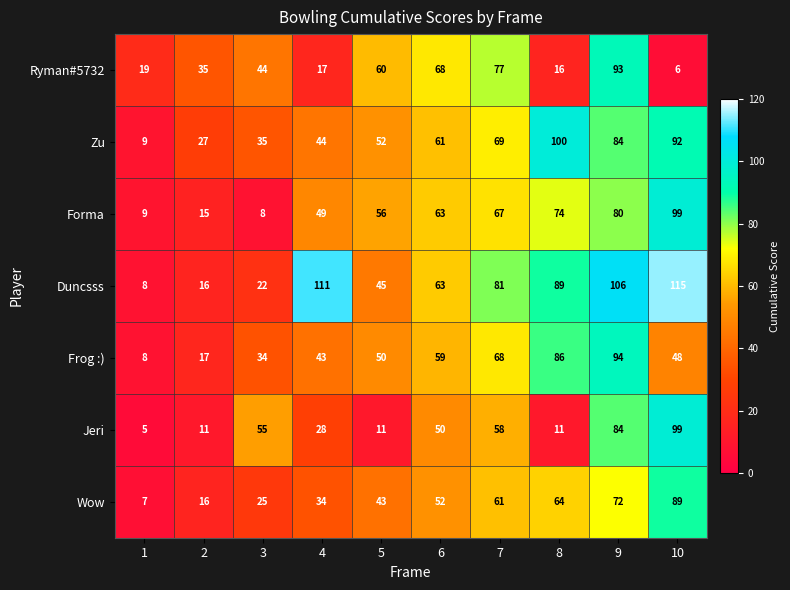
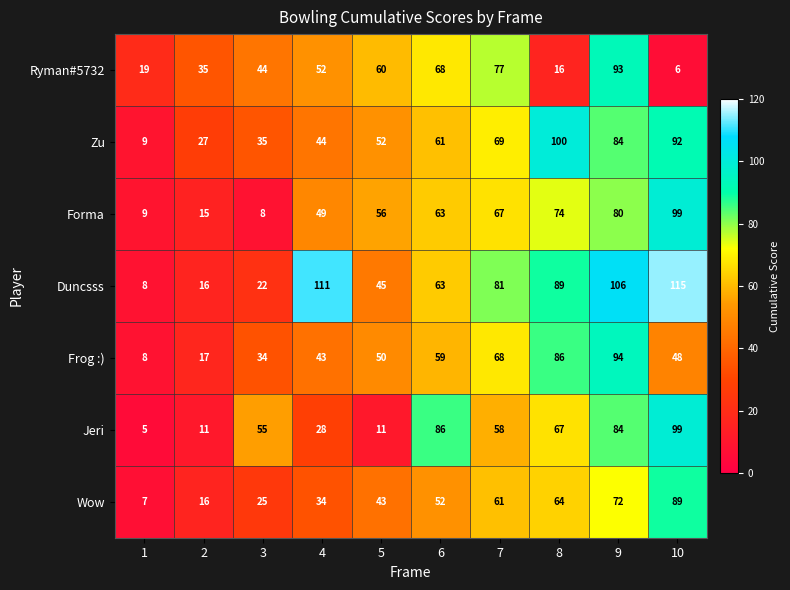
  {
    "Ryman#5732": {
      "1": 19,
      "2": 35,
      "3": 44,
-     "4": 17,
+     "4": 52,
      "5": 60,
      "6": 68,
      "7": 77,
      "8": 16,
      "9": 93,
      "10": 6
    },
    "Zu": {
      "1": 9,
      "2": 27,
      "3": 35,
      "4": 44,
      "5": 52,
      "6": 61,
      "7": 69,
      "8": 100,
      "9": 84,
      "10": 92
    },
    "Forma": {
      "1": 9,
      "2": 15,
      "3": 8,
      "4": 49,
      "5": 56,
      "6": 63,
      "7": 67,
      "8": 74,
      "9": 80,
      "10": 99
    },
    "Duncsss": {
      "1": 8,
      "2": 16,
      "3": 22,
      "4": 111,
      "5": 45,
      "6": 63,
      "7": 81,
      "8": 89,
      "9": 106,
      "10": 115
    },
    "Frog :)": {
      "1": 8,
      "2": 17,
      "3": 34,
      "4": 43,
      "5": 50,
      "6": 59,
      "7": 68,
      "8": 86,
      "9": 94,
      "10": 48
    },
    "Jeri": {
      "1": 5,
      "2": 11,
      "3": 55,
      "4": 28,
      "5": 11,
-     "6": 50,
+     "6": 86,
      "7": 58,
-     "8": 11,
+     "8": 67,
      "9": 84,
      "10": 99
    },
    "Wow": {
      "1": 7,
      "2": 16,
      "3": 25,
      "4": 34,
      "5": 43,
      "6": 52,
      "7": 61,
      "8": 64,
      "9": 72,
      "10": 89
    }
  }
